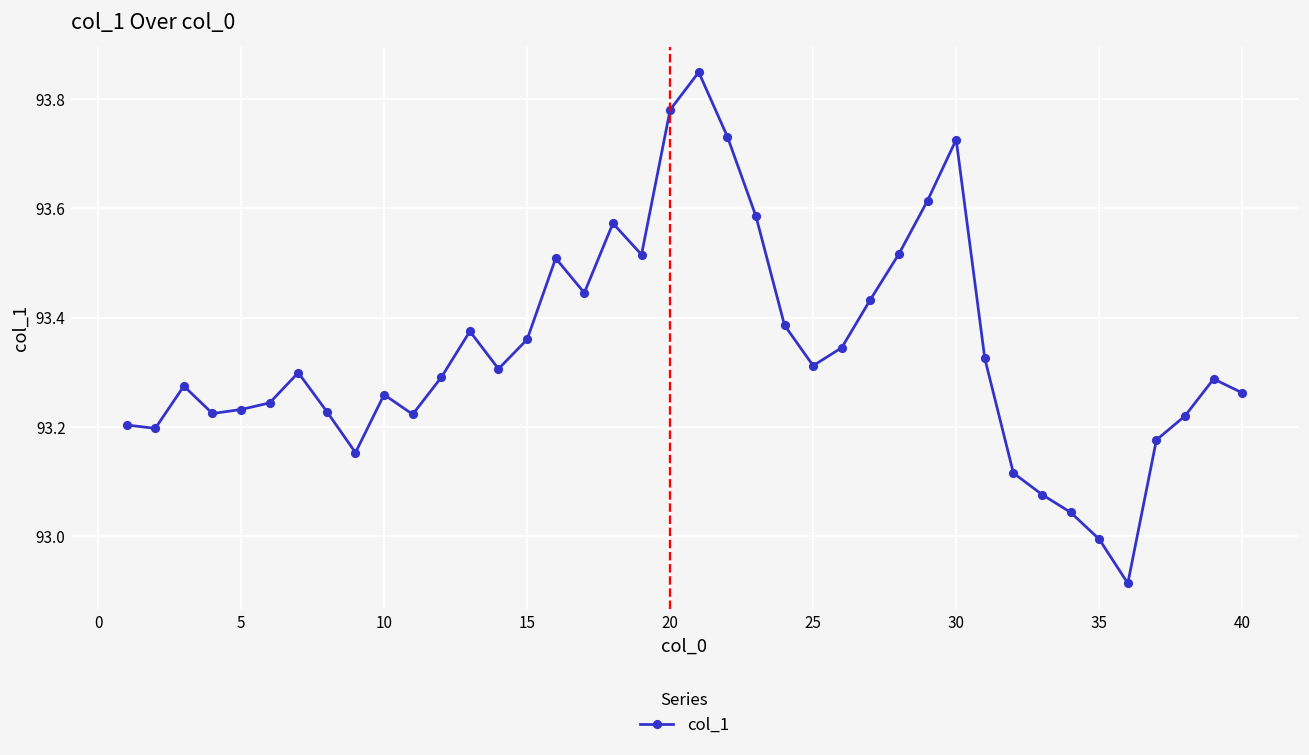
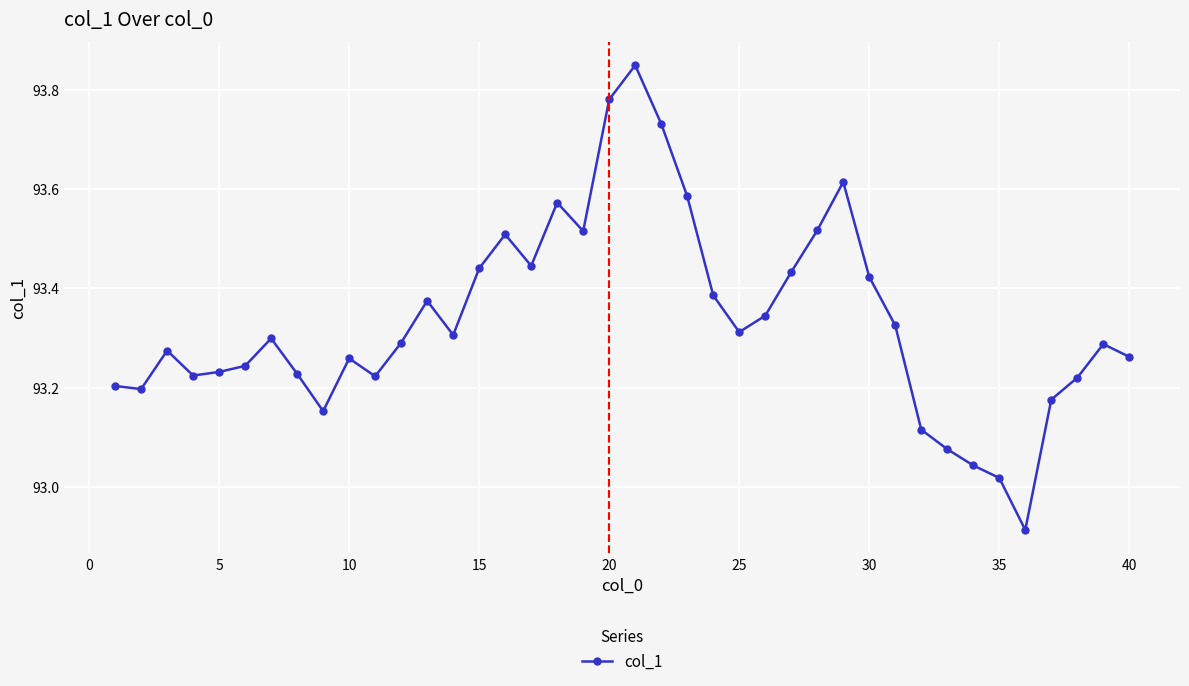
  {
    "5": 93.23,
    "10": 93.26,
-   "15": 93.36,
+   "15": 93.44,
    "20": 93.78,
    "25": 93.31,
-   "30": 93.73,
-   "35": 92.99,
+   "30": 93.42,
+   "35": 93.02,
    "40": 93.26
  }
